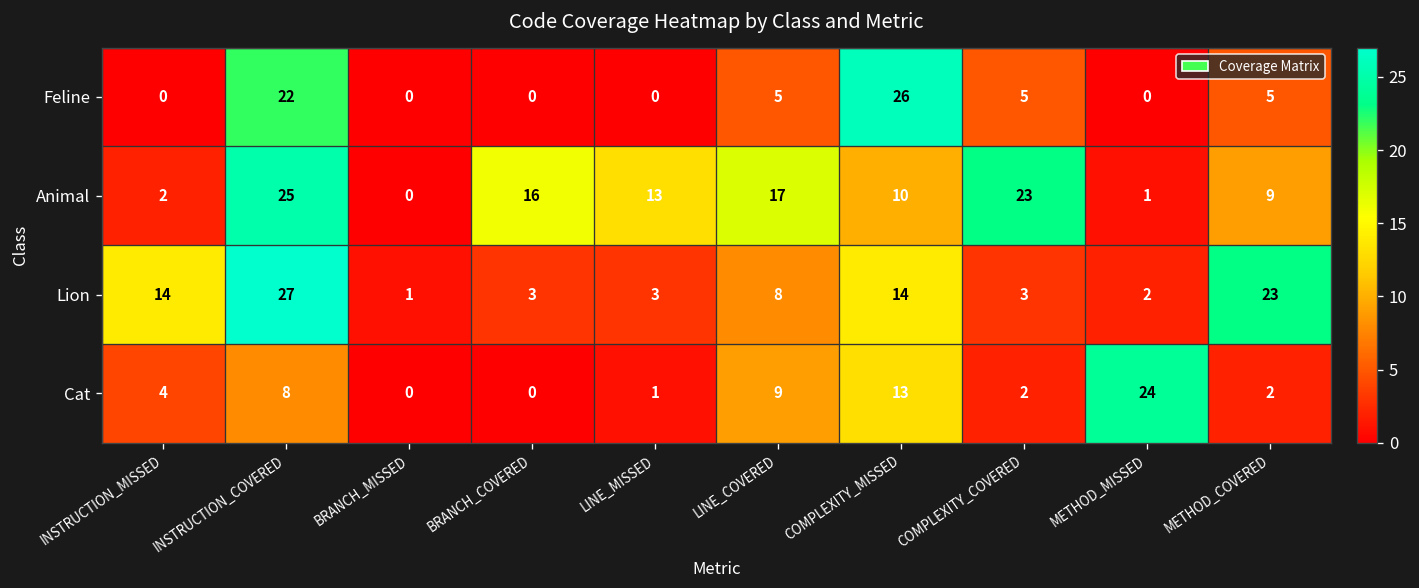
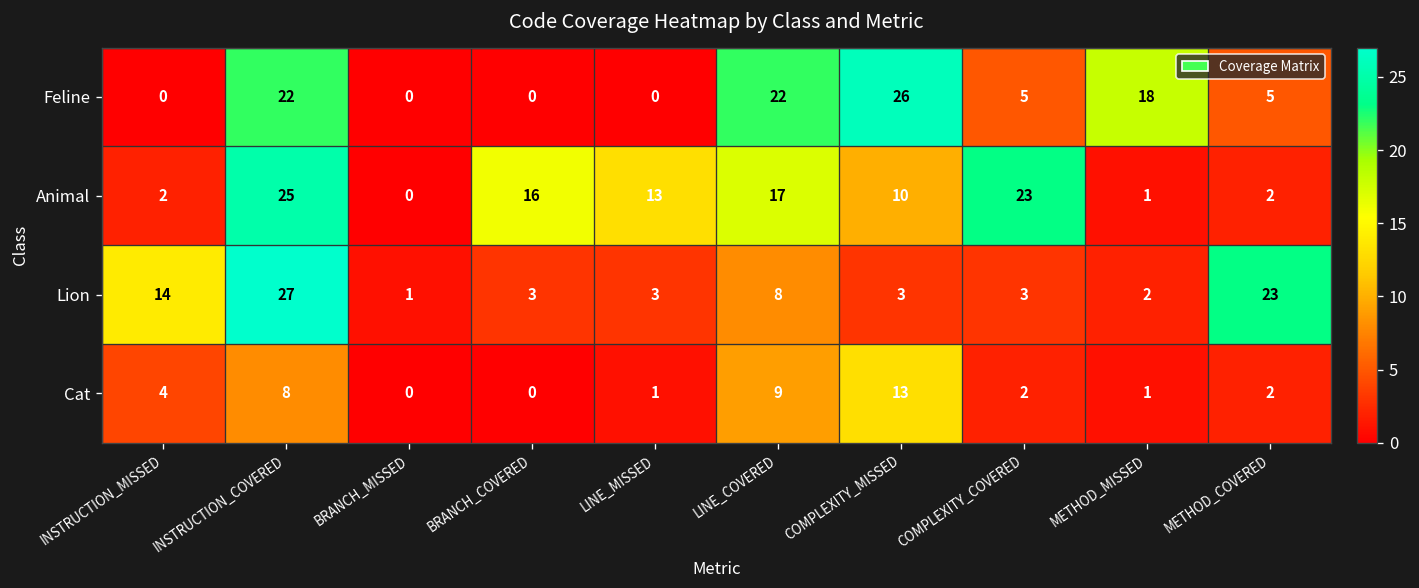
  {
    "Feline": {
      "INSTRUCTION_MISSED": 0,
      "INSTRUCTION_COVERED": 22,
      "BRANCH_MISSED": 0,
      "BRANCH_COVERED": 0,
      "LINE_MISSED": 0,
-     "LINE_COVERED": 5,
+     "LINE_COVERED": 22,
      "COMPLEXITY_MISSED": 26,
      "COMPLEXITY_COVERED": 5,
-     "METHOD_MISSED": 0,
+     "METHOD_MISSED": 18,
      "METHOD_COVERED": 5
    },
    "Animal": {
      "INSTRUCTION_MISSED": 2,
      "INSTRUCTION_COVERED": 25,
      "BRANCH_MISSED": 0,
      "BRANCH_COVERED": 16,
      "LINE_MISSED": 13,
      "LINE_COVERED": 17,
      "COMPLEXITY_MISSED": 10,
      "COMPLEXITY_COVERED": 23,
      "METHOD_MISSED": 1,
-     "METHOD_COVERED": 9
+     "METHOD_COVERED": 2
    },
    "Lion": {
      "INSTRUCTION_MISSED": 14,
      "INSTRUCTION_COVERED": 27,
      "BRANCH_MISSED": 1,
      "BRANCH_COVERED": 3,
      "LINE_MISSED": 3,
      "LINE_COVERED": 8,
-     "COMPLEXITY_MISSED": 14,
+     "COMPLEXITY_MISSED": 3,
      "COMPLEXITY_COVERED": 3,
      "METHOD_MISSED": 2,
      "METHOD_COVERED": 23
    },
    "Cat": {
      "INSTRUCTION_MISSED": 4,
      "INSTRUCTION_COVERED": 8,
      "BRANCH_MISSED": 0,
      "BRANCH_COVERED": 0,
      "LINE_MISSED": 1,
      "LINE_COVERED": 9,
      "COMPLEXITY_MISSED": 13,
      "COMPLEXITY_COVERED": 2,
-     "METHOD_MISSED": 24,
+     "METHOD_MISSED": 1,
      "METHOD_COVERED": 2
    }
  }
